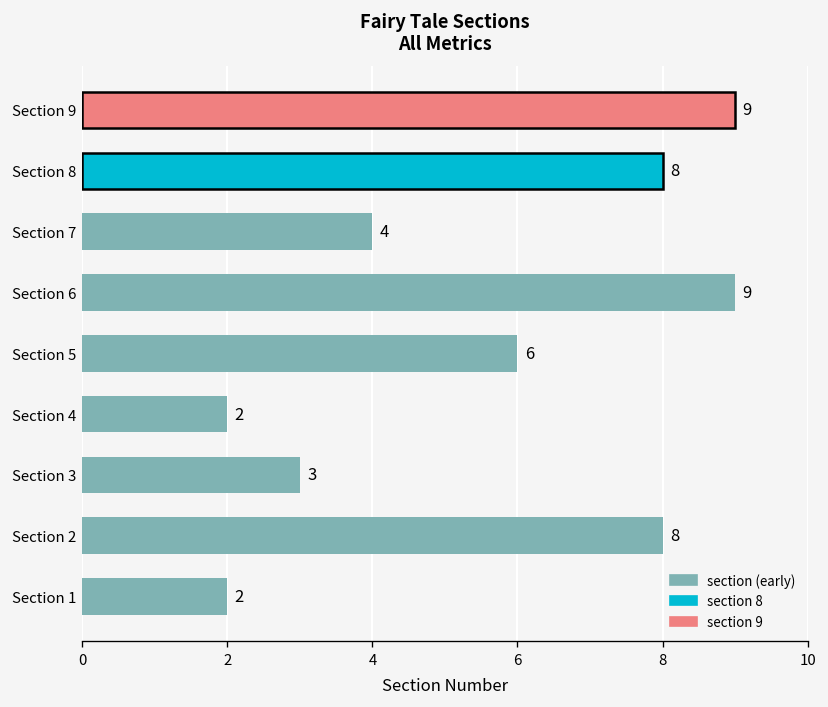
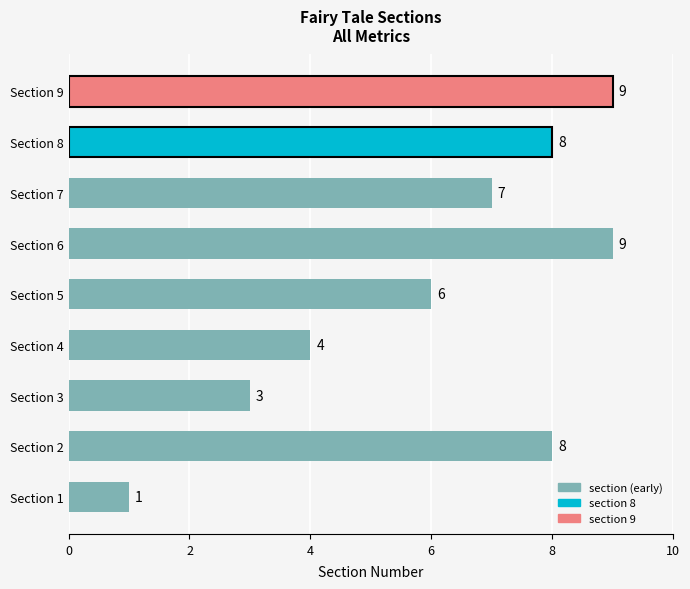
  {
    "Section 9": 9,
    "Section 8": 8,
-   "Section 7": 4,
+   "Section 7": 7,
    "Section 6": 9,
    "Section 5": 6,
-   "Section 4": 2,
+   "Section 4": 4,
    "Section 3": 3,
    "Section 2": 8,
-   "Section 1": 2
+   "Section 1": 1
  }
